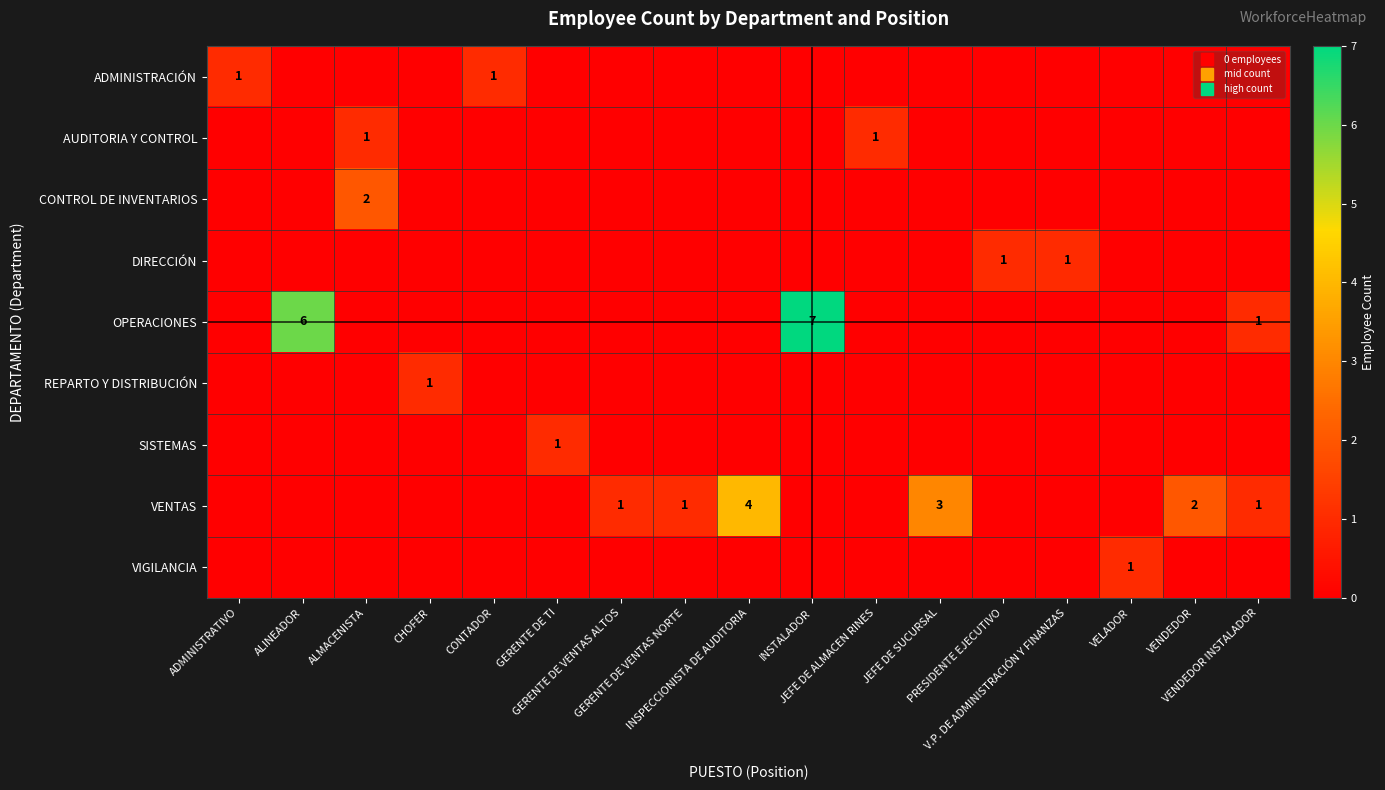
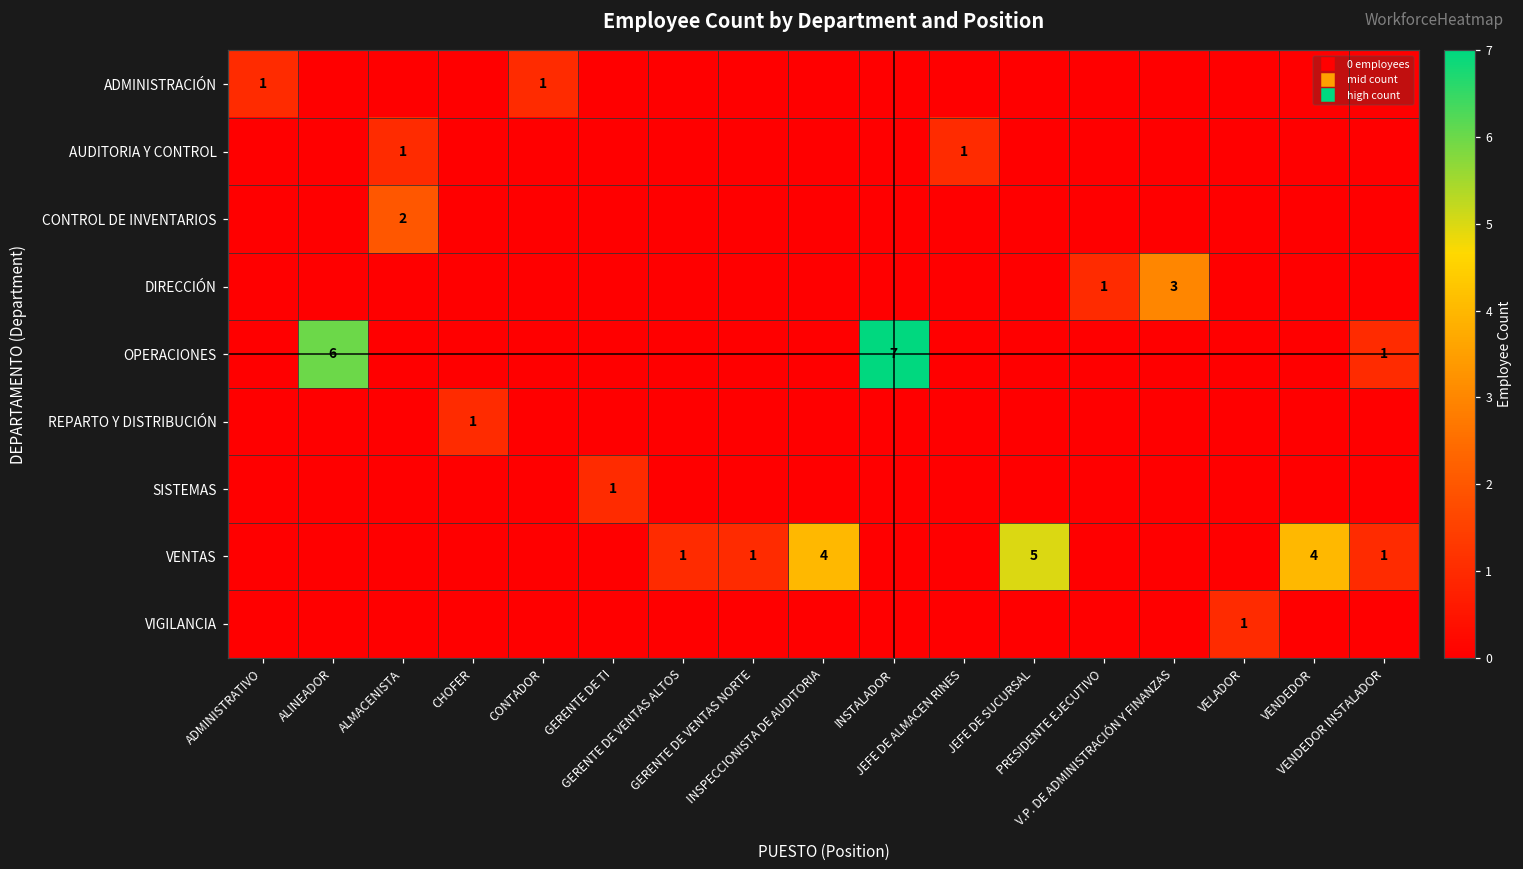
  {
    "ADMINISTRACIÓN": {
      "ADMINISTRATIVO": 1,
      "CONTADOR": 1
    },
    "AUDITORIA Y CONTROL": {
      "ALMACENISTA": 1,
      "JEFE DE ALMACEN RINES": 1
    },
    "CONTROL DE INVENTARIOS": {
      "ALMACENISTA": 2
    },
    "DIRECCIÓN": {
      "PRESIDENTE EJECUTIVO": 1,
-     "V.P. DE ADMINISTRACIÓN Y FINANZAS": 1
+     "V.P. DE ADMINISTRACIÓN Y FINANZAS": 3
    },
    "OPERACIONES": {
      "ALINEADOR": 6,
      "INSTALADOR": 7,
      "VENDEDOR INSTALADOR": 1
    },
    "REPARTO Y DISTRIBUCIÓN": {
      "CHOFER": 1
    },
    "SISTEMAS": {
      "GERENTE DE TI": 1
    },
    "VENTAS": {
      "GERENTE DE VENTAS ALTOS": 1,
      "GERENTE DE VENTAS NORTE": 1,
      "INSPECCIONISTA DE AUDITORIA": 4,
-     "JEFE DE SUCURSAL": 3,
-     "VENDEDOR": 2,
+     "JEFE DE SUCURSAL": 5,
+     "VENDEDOR": 4,
      "VENDEDOR INSTALADOR": 1
    },
    "VIGILANCIA": {
      "VELADOR": 1
    }
  }
